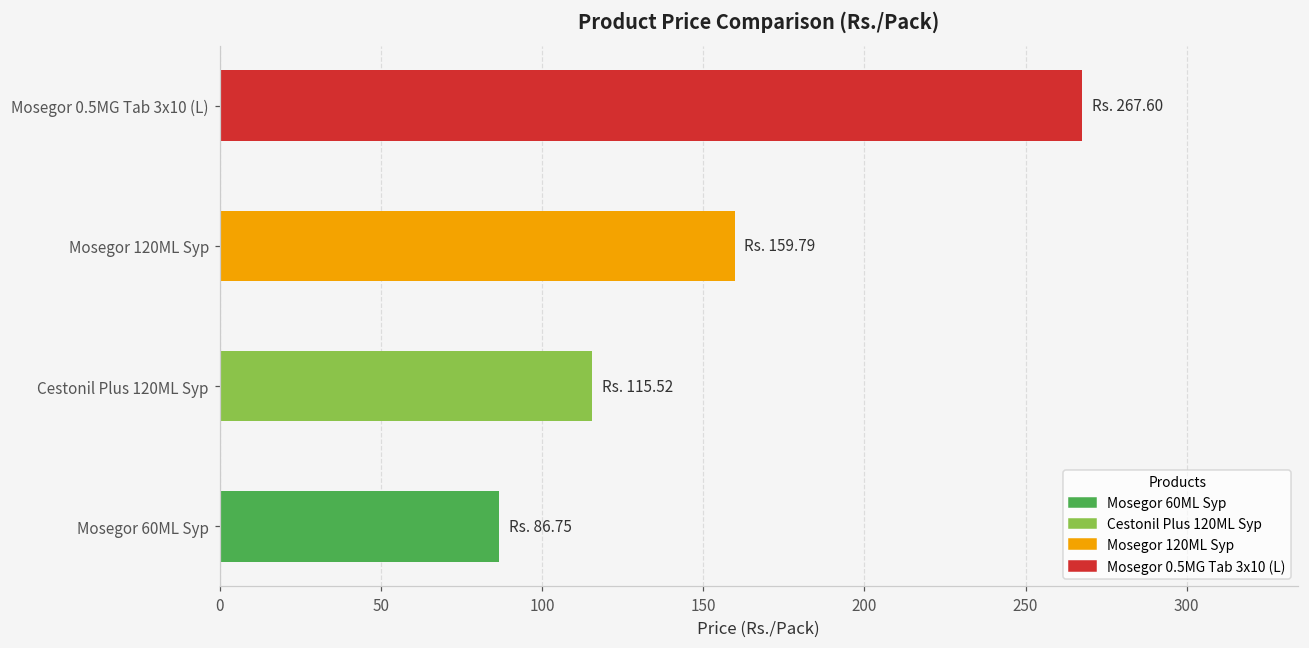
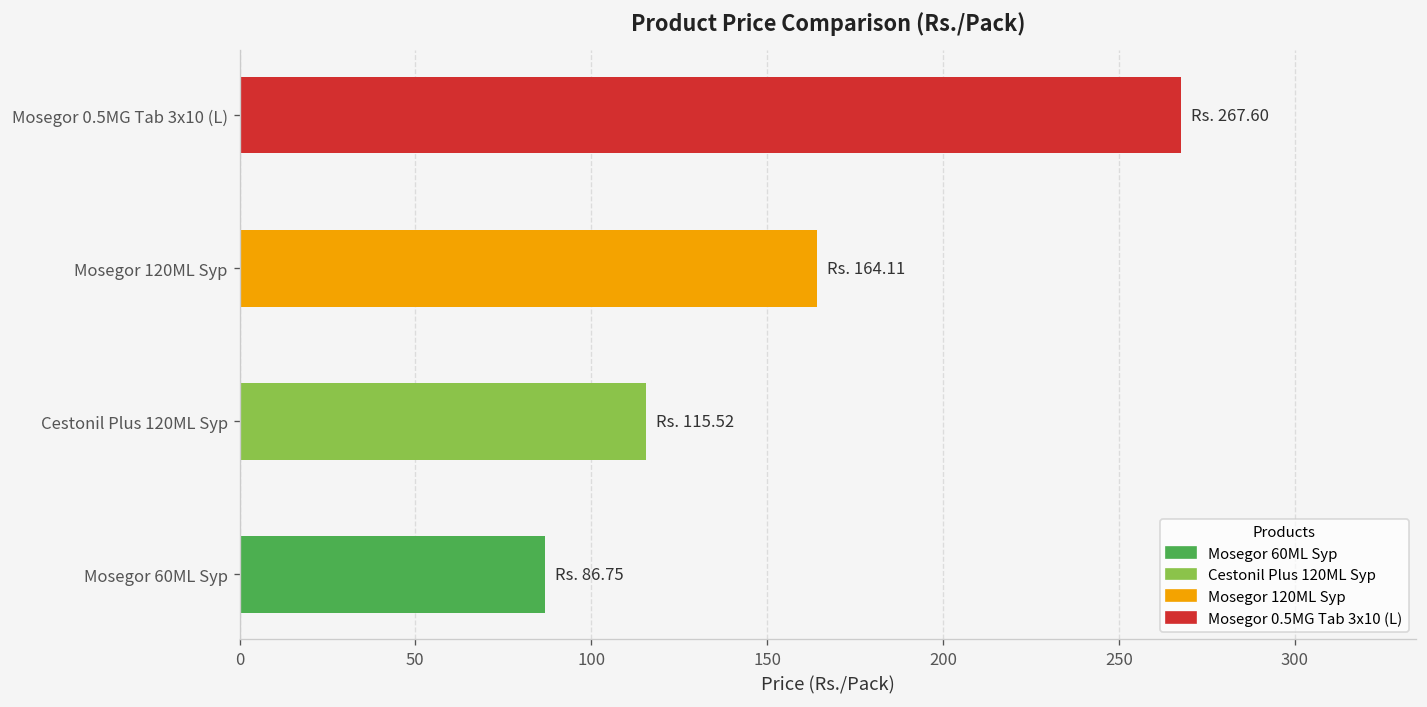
  {
    "Mosegor 0.5MG Tab 3x10 (L)": 267.60,
-   "Mosegor 120ML Syp": 159.79,
+   "Mosegor 120ML Syp": 164.11,
    "Cestonil Plus 120ML Syp": 115.52,
    "Mosegor 60ML Syp": 86.75
  }
